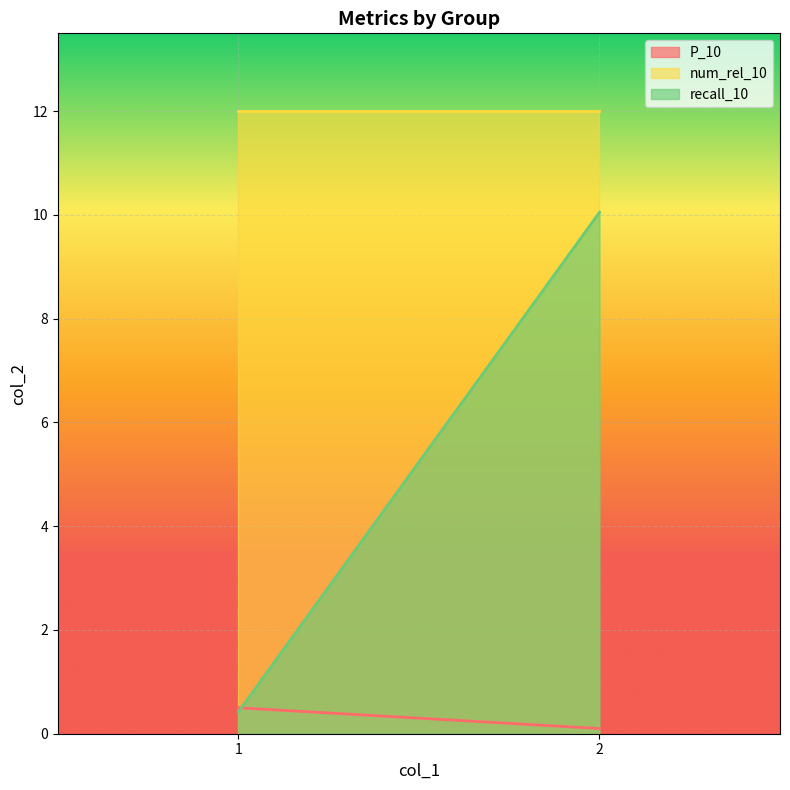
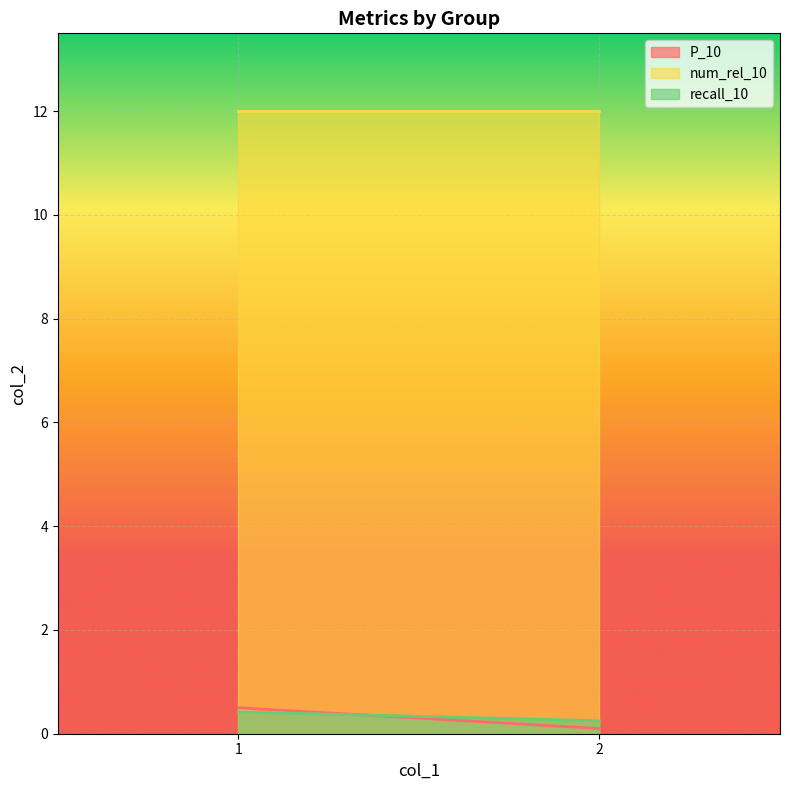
  {
    "P_10": {
      "1": 0.5,
      "2": 0.1
    },
    "num_rel_10": {
      "1": 12.0,
      "2": 12.0
    },
    "recall_10": {
      "1": 0.4,
-     "2": 10.1
+     "2": 0.3
    }
  }
